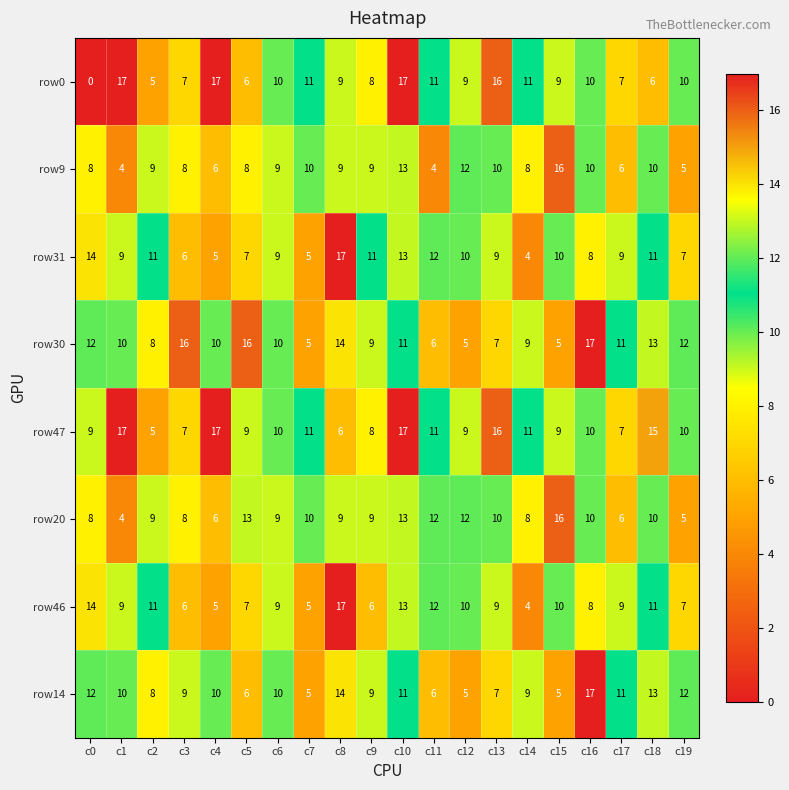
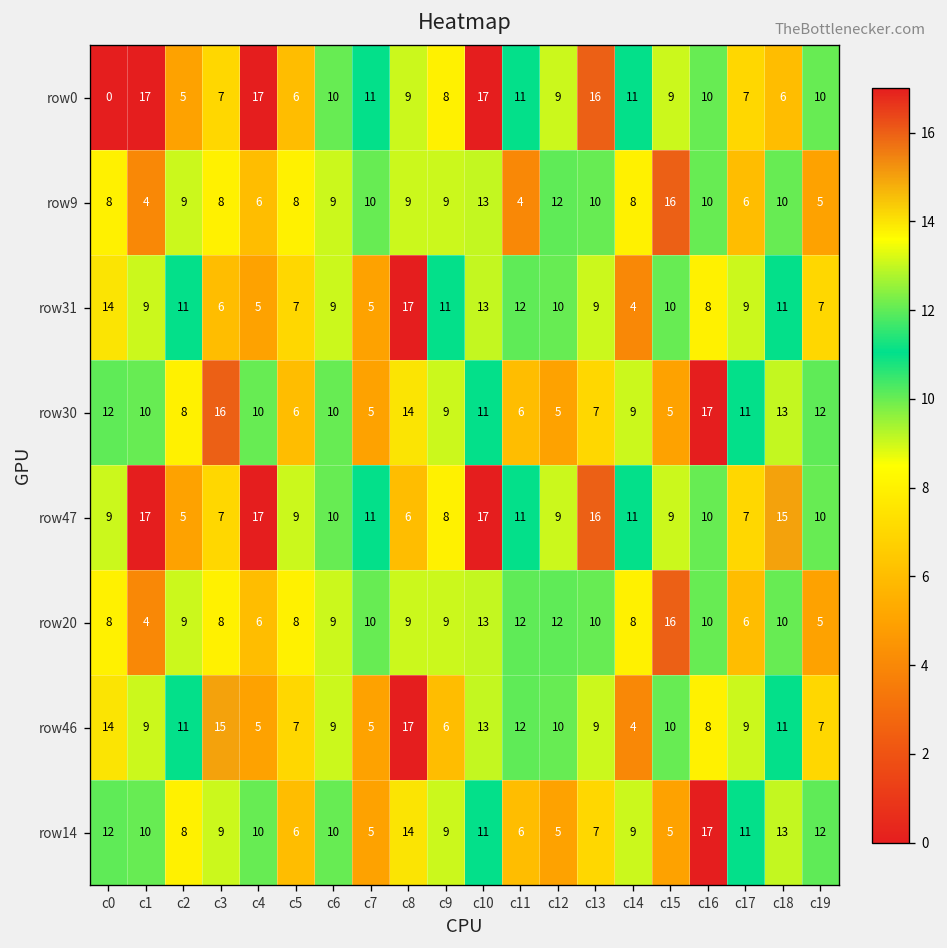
  {
    "row0": {
      "c0": 0,
      "c1": 17,
      "c2": 5,
      "c3": 7,
      "c4": 17,
      "c5": 6,
      "c6": 10,
      "c7": 11,
      "c8": 9,
      "c9": 8,
      "c10": 17,
      "c11": 11,
      "c12": 9,
      "c13": 16,
      "c14": 11,
      "c15": 9,
      "c16": 10,
      "c17": 7,
      "c18": 6,
      "c19": 10
    },
    "row9": {
      "c0": 8,
      "c1": 4,
      "c2": 9,
      "c3": 8,
      "c4": 6,
      "c5": 8,
      "c6": 9,
      "c7": 10,
      "c8": 9,
      "c9": 9,
      "c10": 13,
      "c11": 4,
      "c12": 12,
      "c13": 10,
      "c14": 8,
      "c15": 16,
      "c16": 10,
      "c17": 6,
      "c18": 10,
      "c19": 5
    },
    "row31": {
      "c0": 14,
      "c1": 9,
      "c2": 11,
      "c3": 6,
      "c4": 5,
      "c5": 7,
      "c6": 9,
      "c7": 5,
      "c8": 17,
      "c9": 11,
      "c10": 13,
      "c11": 12,
      "c12": 10,
      "c13": 9,
      "c14": 4,
      "c15": 10,
      "c16": 8,
      "c17": 9,
      "c18": 11,
      "c19": 7
    },
    "row30": {
      "c0": 12,
      "c1": 10,
      "c2": 8,
      "c3": 16,
      "c4": 10,
-     "c5": 16,
+     "c5": 6,
      "c6": 10,
      "c7": 5,
      "c8": 14,
      "c9": 9,
      "c10": 11,
      "c11": 6,
      "c12": 5,
      "c13": 7,
      "c14": 9,
      "c15": 5,
      "c16": 17,
      "c17": 11,
      "c18": 13,
      "c19": 12
    },
    "row47": {
      "c0": 9,
      "c1": 17,
      "c2": 5,
      "c3": 7,
      "c4": 17,
      "c5": 9,
      "c6": 10,
      "c7": 11,
      "c8": 6,
      "c9": 8,
      "c10": 17,
      "c11": 11,
      "c12": 9,
      "c13": 16,
      "c14": 11,
      "c15": 9,
      "c16": 10,
      "c17": 7,
      "c18": 15,
      "c19": 10
    },
    "row20": {
      "c0": 8,
      "c1": 4,
      "c2": 9,
      "c3": 8,
      "c4": 6,
-     "c5": 13,
+     "c5": 8,
      "c6": 9,
      "c7": 10,
      "c8": 9,
      "c9": 9,
      "c10": 13,
      "c11": 12,
      "c12": 12,
      "c13": 10,
      "c14": 8,
      "c15": 16,
      "c16": 10,
      "c17": 6,
      "c18": 10,
      "c19": 5
    },
    "row46": {
      "c0": 14,
      "c1": 9,
      "c2": 11,
-     "c3": 6,
+     "c3": 15,
      "c4": 5,
      "c5": 7,
      "c6": 9,
      "c7": 5,
      "c8": 17,
      "c9": 6,
      "c10": 13,
      "c11": 12,
      "c12": 10,
      "c13": 9,
      "c14": 4,
      "c15": 10,
      "c16": 8,
      "c17": 9,
      "c18": 11,
      "c19": 7
    },
    "row14": {
      "c0": 12,
      "c1": 10,
      "c2": 8,
      "c3": 9,
      "c4": 10,
      "c5": 6,
      "c6": 10,
      "c7": 5,
      "c8": 14,
      "c9": 9,
      "c10": 11,
      "c11": 6,
      "c12": 5,
      "c13": 7,
      "c14": 9,
      "c15": 5,
      "c16": 17,
      "c17": 11,
      "c18": 13,
      "c19": 12
    }
  }
